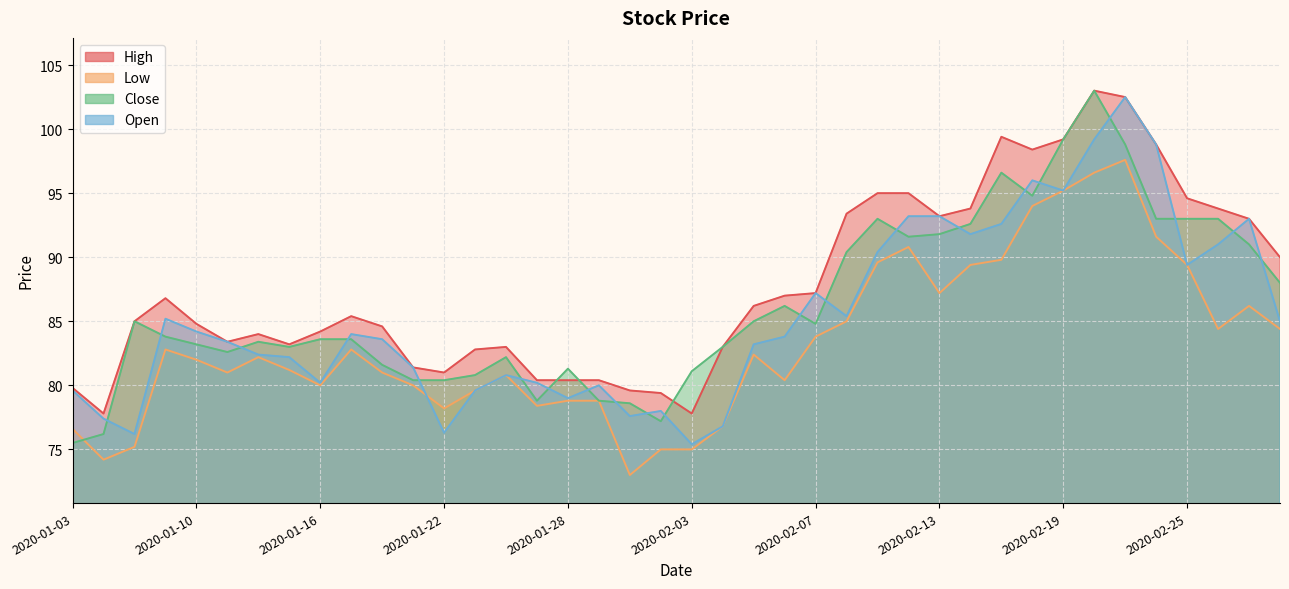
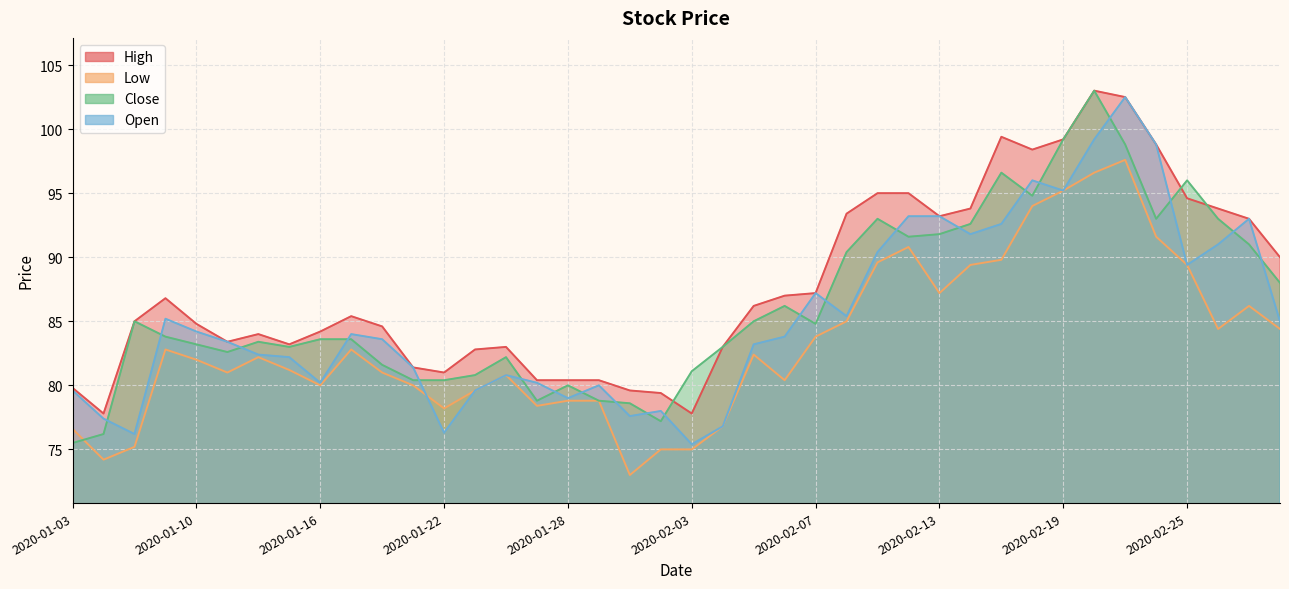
  {
    "Close": {
      "2020-01-03": 75.5,
      "2020-01-10": 83.2,
      "2020-01-16": 83.6,
      "2020-01-22": 80.4,
-     "2020-01-28": 81.3,
+     "2020-01-28": 80.0,
      "2020-02-03": 81.1,
      "2020-02-07": 84.8,
      "2020-02-13": 91.8,
-     "2020-02-25": 93
+     "2020-02-25": 96
    },
    "Open": {
      "2020-01-03": 79.6,
      "2020-01-10": 84.2,
      "2020-01-22": 76.3,
      "2020-02-03": 75.4
    }
  }
